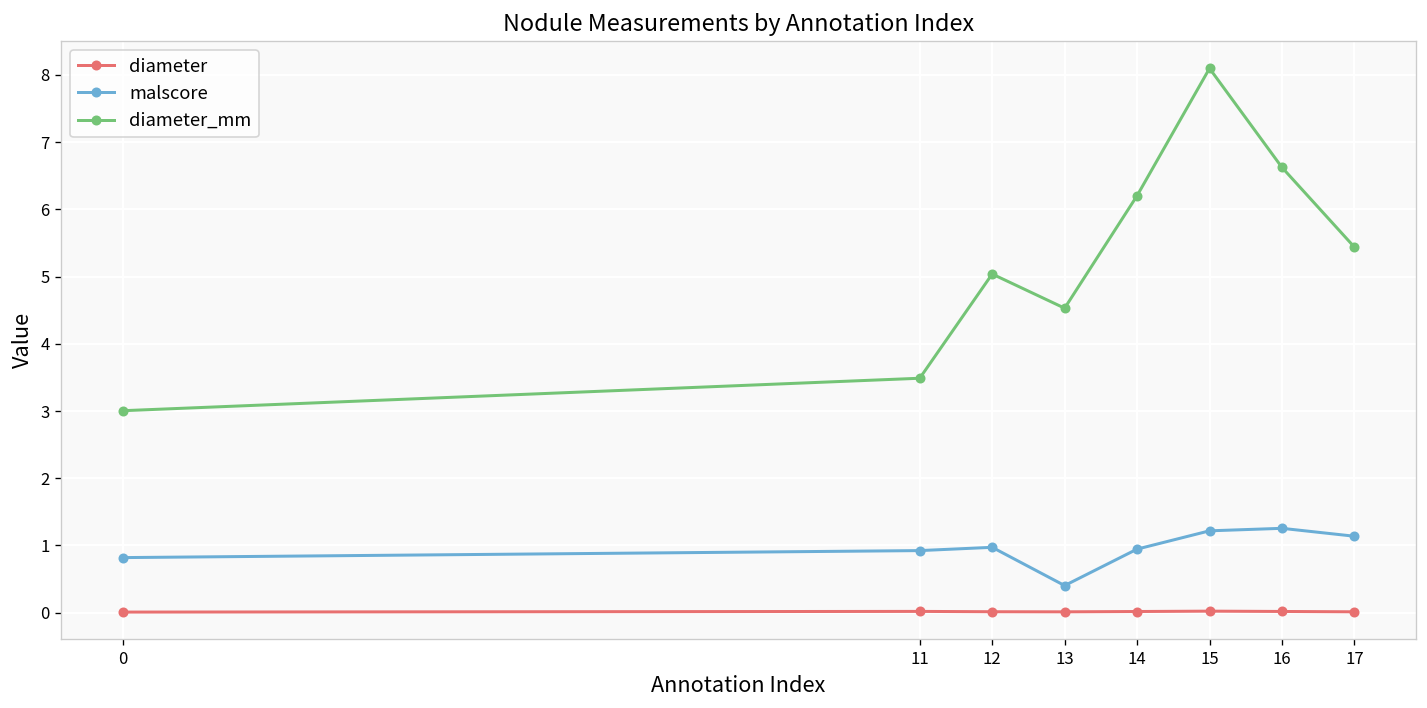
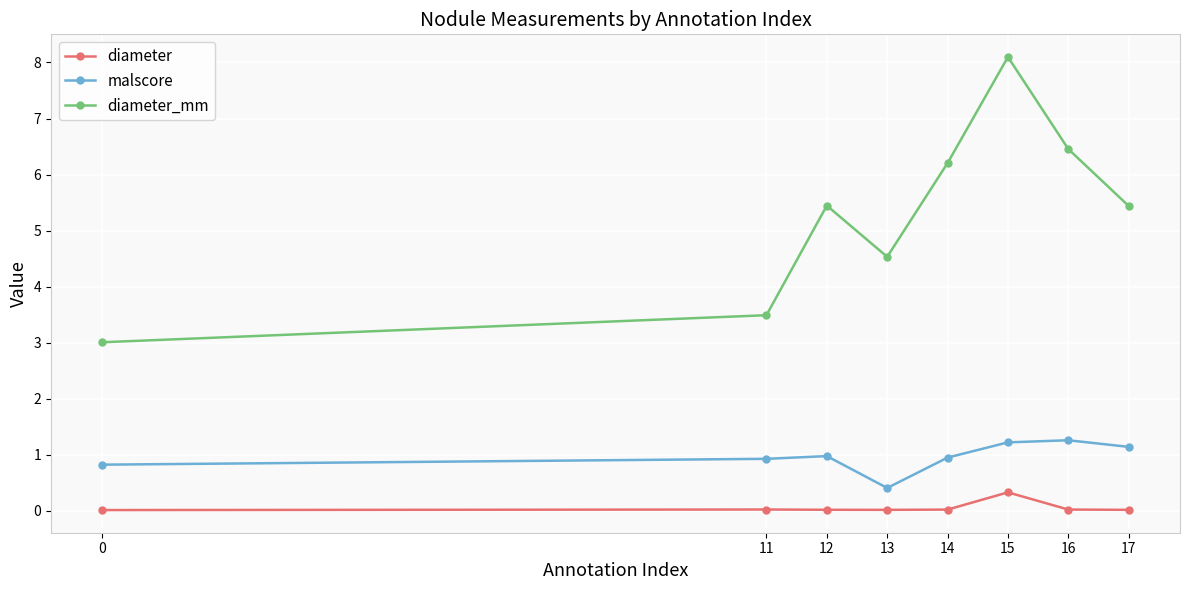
  {
    "diameter": {
      "0": 0.0,
      "11": 0.0,
      "12": 0.0,
      "13": 0.0,
      "14": 0.0,
-     "15": 0.0,
+     "15": 0.3,
      "16": 0.0,
      "17": 0.0
    },
    "malscore": {
      "0": 0.8,
      "11": 0.9,
      "12": 1.0,
      "13": 0.4,
      "14": 0.9,
      "15": 1.2,
      "16": 1.3,
      "17": 1.1
    },
    "diameter_mm": {
      "0": 3.0,
      "11": 3.5,
-     "12": 5.0,
+     "12": 5.4,
      "13": 4.5,
      "14": 6.2,
      "15": 8.1,
-     "16": 6.6,
+     "16": 6.5,
      "17": 5.4
    }
  }
